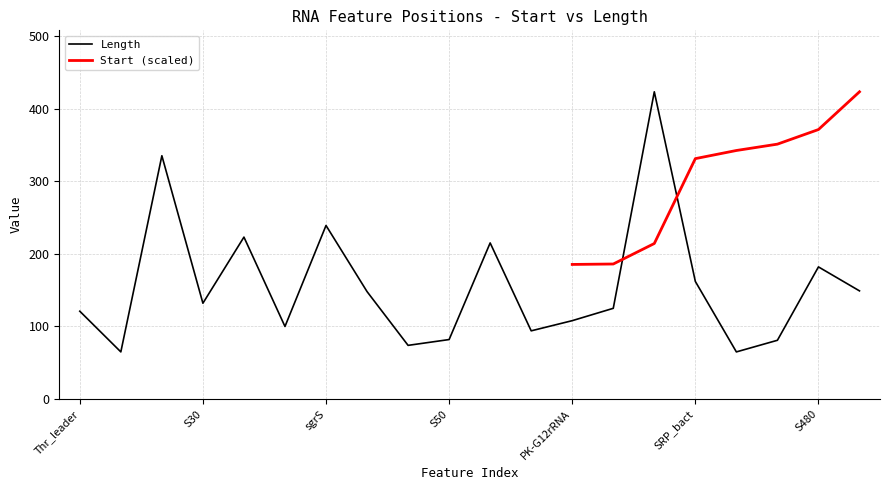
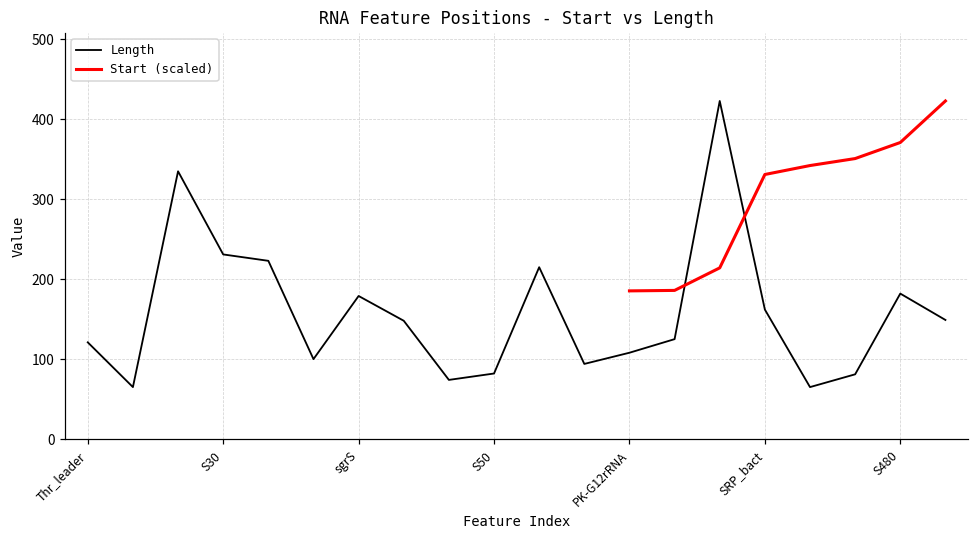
  {
    "Length": {
      "Thr_leader": 120,
-     "S30": 130,
-     "sgrS": 240,
+     "S30": 230,
+     "sgrS": 180,
      "S50": 80,
      "PK-G12rRNA": 110,
      "SRP_bact": 160,
      "S480": 180
    },
    "Start (scaled)": {
      "PK-G12rRNA": 190,
      "SRP_bact": 330,
      "S480": 370
    }
  }
